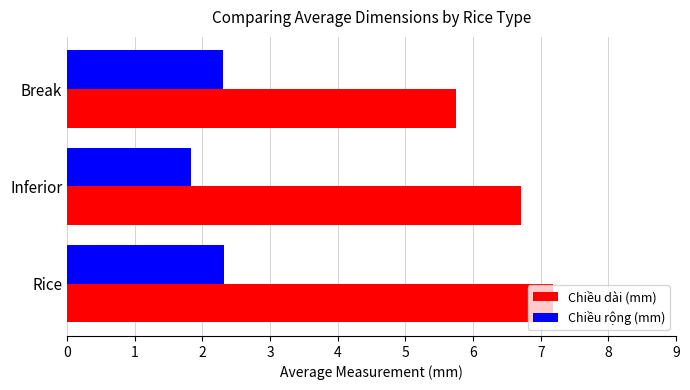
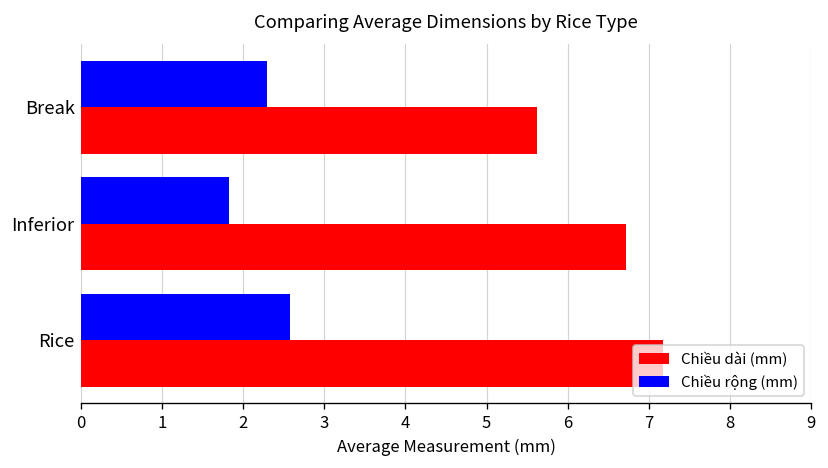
  {
    "Chiều dài (mm)": {
-     "Break": 5.8,
+     "Break": 5.6,
      "Inferior": 6.7
    },
    "Chiều rộng (mm)": {
      "Break": 2.3,
      "Inferior": 1.8,
-     "Rice": 2.3
+     "Rice": 2.6
    }
  }
